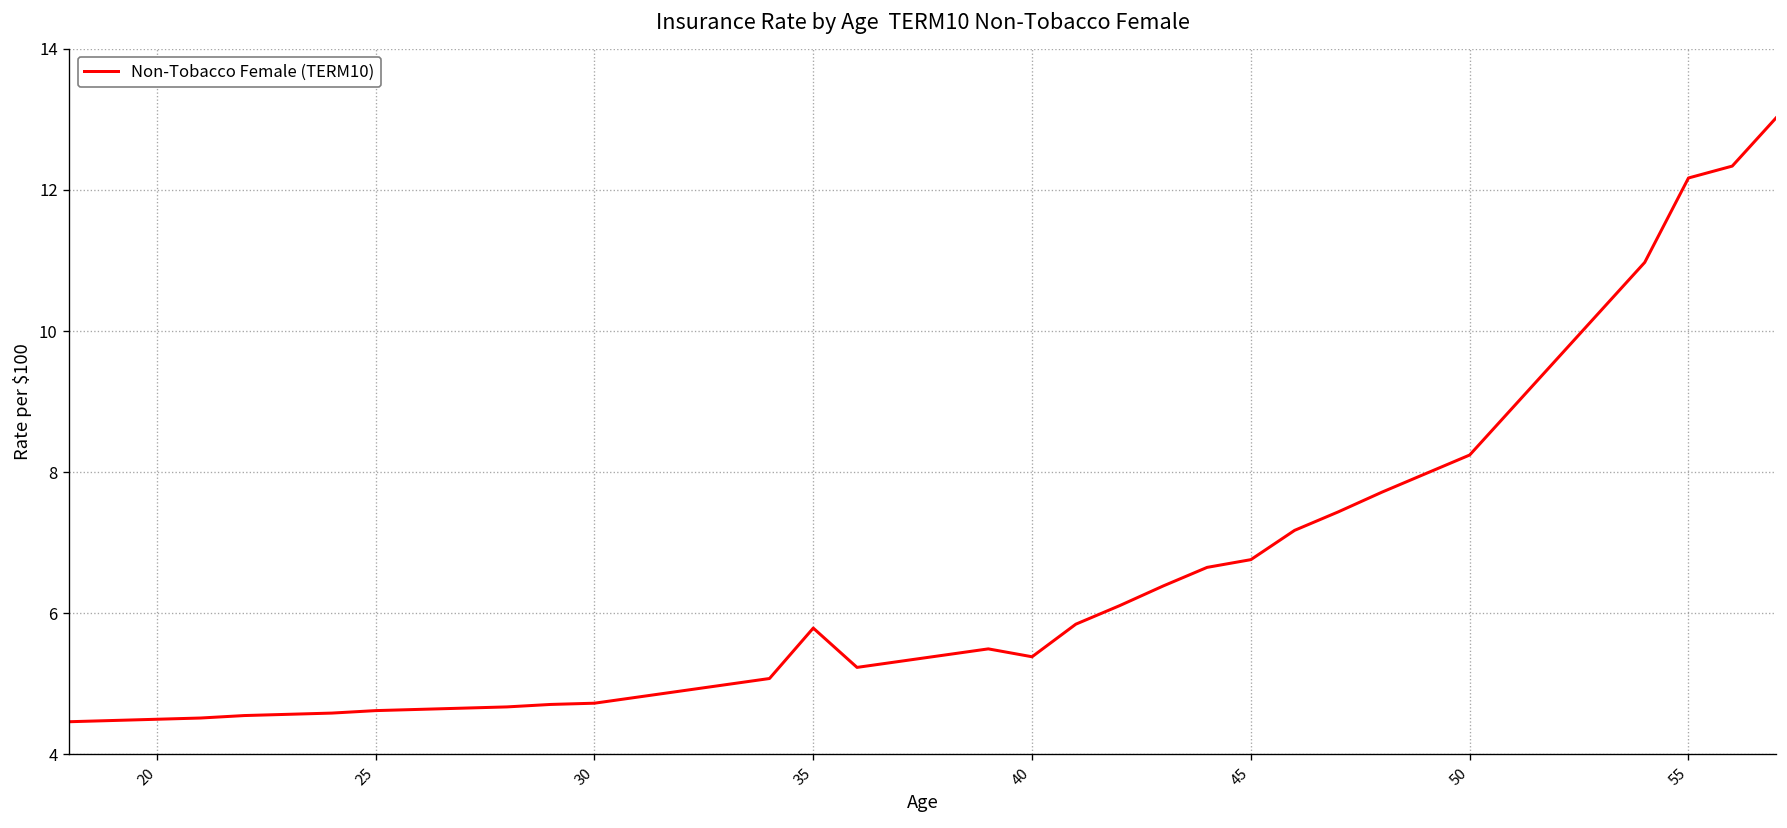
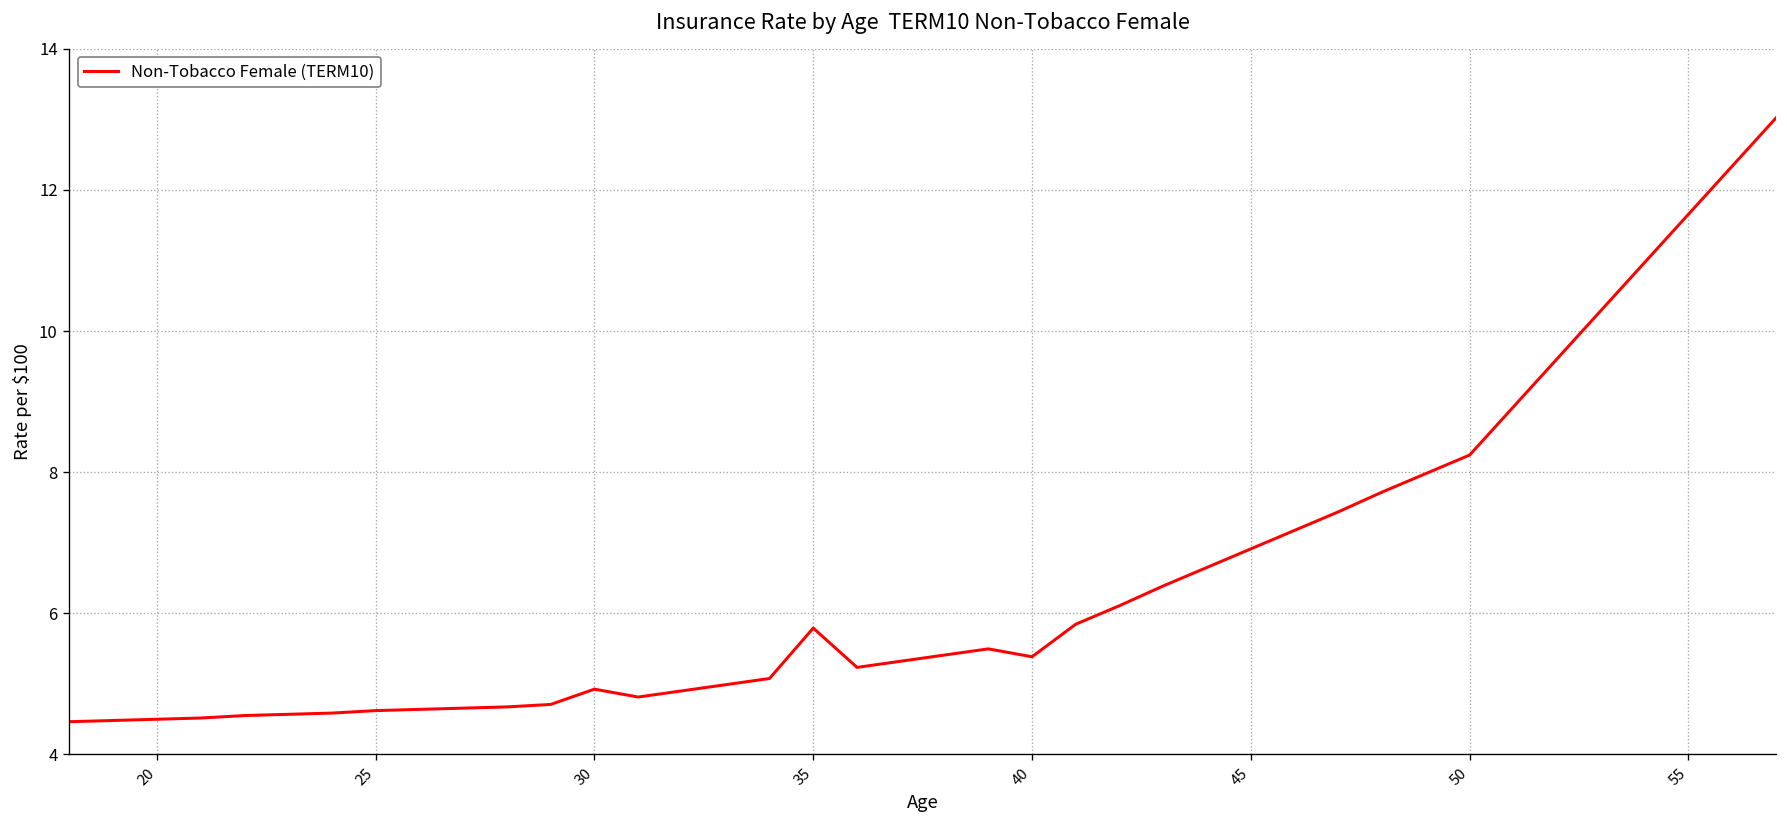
  {
    "20": 4.5,
    "25": 4.6,
-   "30": 4.7,
+   "30": 4.9,
    "35": 5.8,
    "40": 5.4,
-   "45": 6.8,
+   "45": 6.9,
    "50": 8.2,
-   "55": 12.2
+   "55": 11.7
  }
